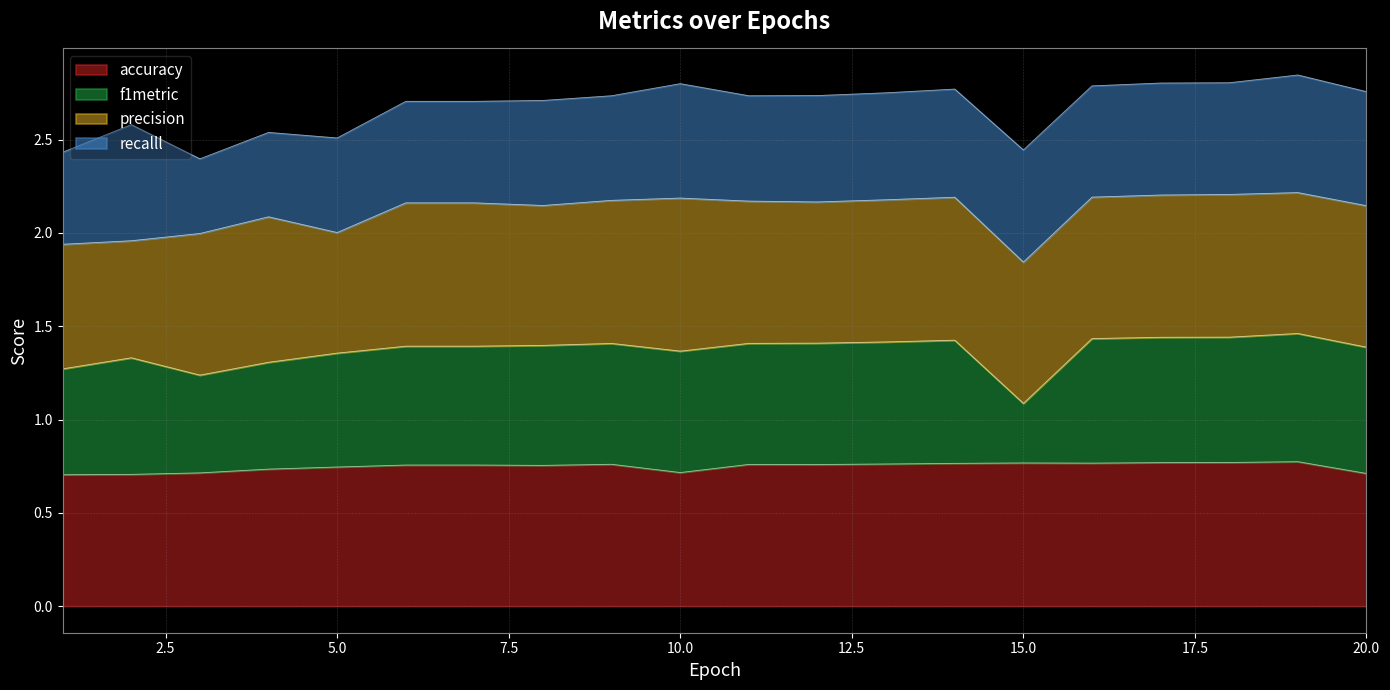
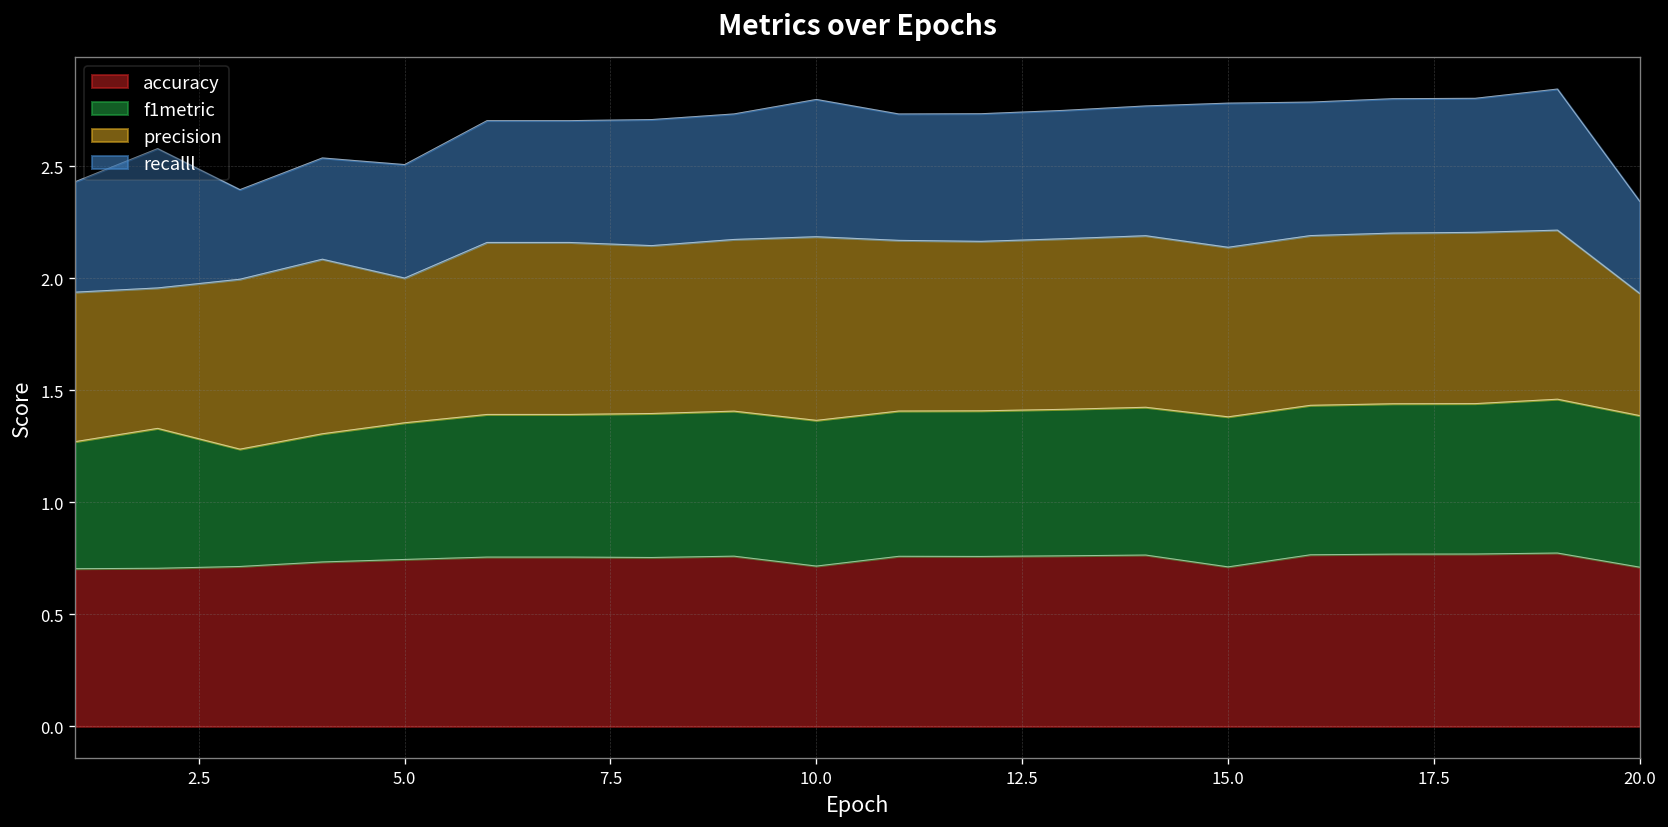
  {
    "accuracy": {
      "5.0": 0.75,
      "10.0": 0.72,
-     "15.0": 0.77,
+     "15.0": 0.71,
      "20.0": 0.71
    },
    "f1metric": {
      "5.0": 0.61,
      "10.0": 0.65,
-     "15.0": 0.32,
+     "15.0": 0.67,
      "20.0": 0.68
    },
    "precision": {
      "5.0": 0.65,
      "10.0": 0.82,
      "15.0": 0.76,
-     "20.0": 0.76
+     "20.0": 0.55
    },
    "recalll": {
      "5.0": 0.51,
      "10.0": 0.61,
-     "15.0": 0.60,
-     "20.0": 0.61
+     "15.0": 0.64,
+     "20.0": 0.41
    }
  }
